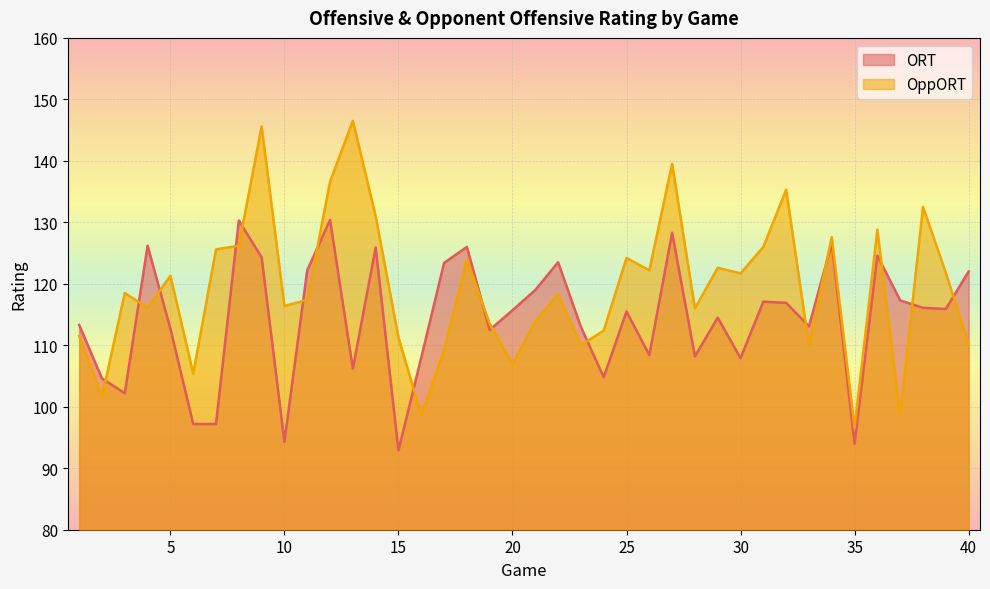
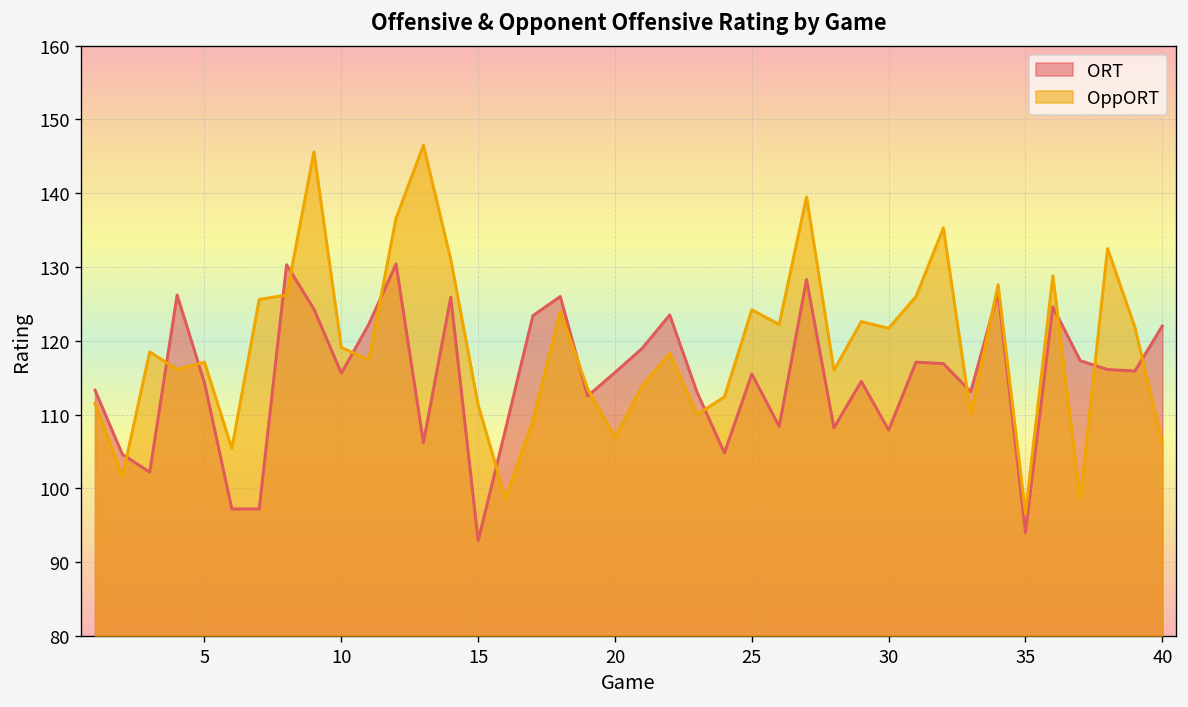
  {
    "ORT": {
-     "5": 113,
-     "10": 94,
+     "5": 114,
+     "10": 116,
      "15": 93,
      "20": 116,
      "25": 116,
      "30": 108,
      "35": 94,
      "40": 122
    },
    "OppORT": {
-     "5": 121,
-     "10": 116,
+     "5": 117,
+     "10": 119,
      "15": 111,
      "20": 107,
      "25": 124,
      "30": 122,
      "35": 97,
-     "40": 110
+     "40": 106
    }
  }
